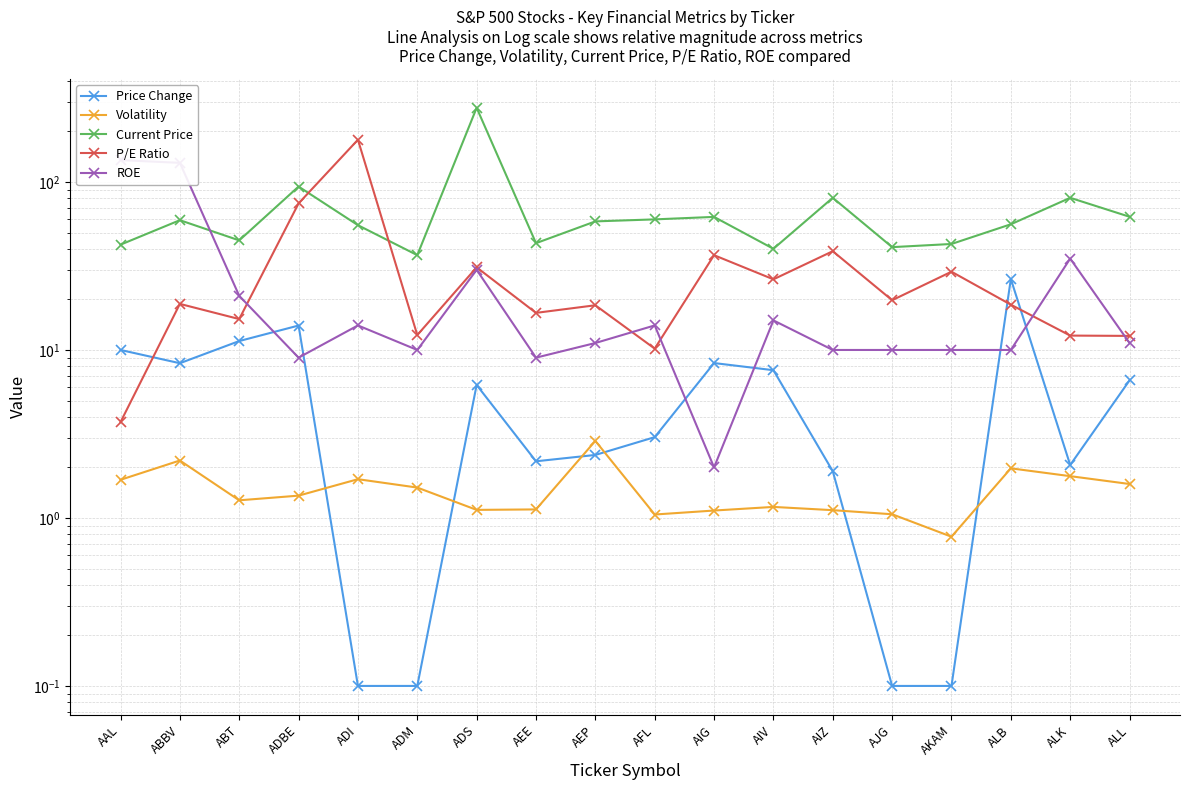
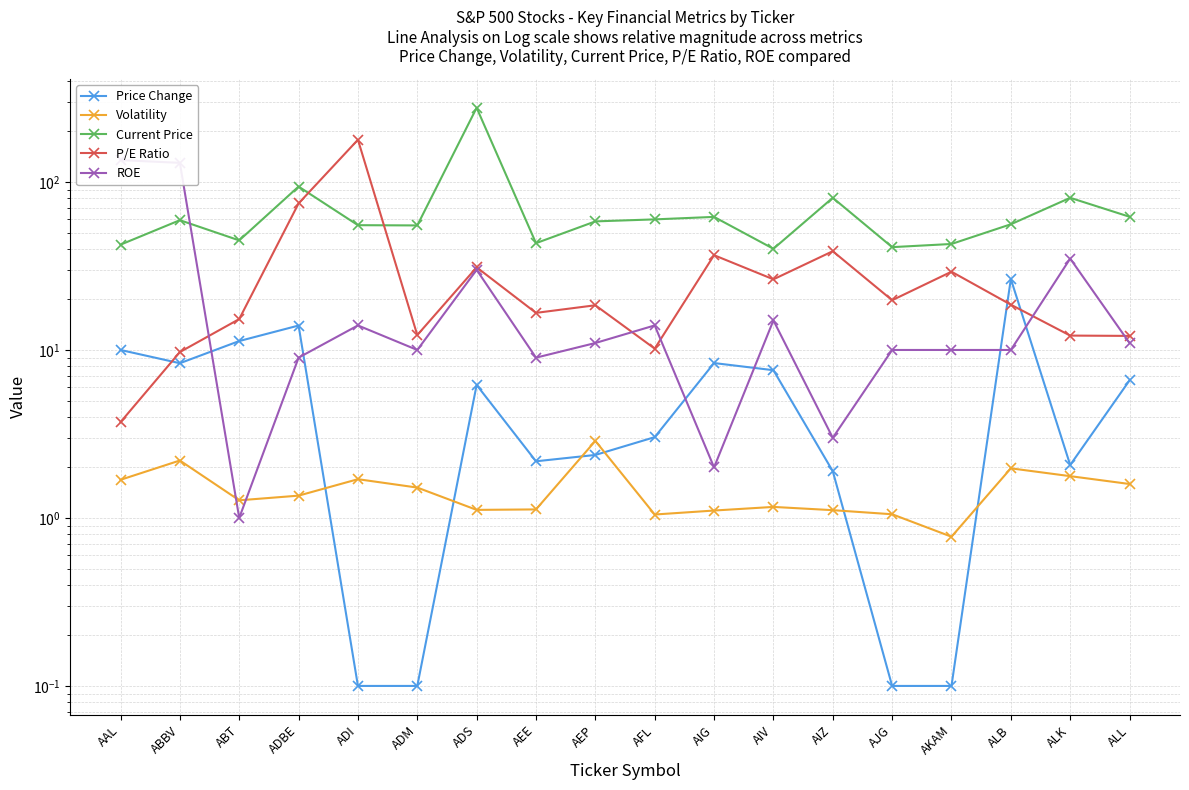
  {
    "Price Change": {
      "AAL": 10,
      "ABBV": 8,
      "ABT": 11,
      "ADBE": 14,
      "ADI": 0.10,
      "ADM": 0.10,
      "ADS": 6,
      "AEE": 2.2,
      "AEP": 2.4,
      "AFL": 3,
      "AIG": 8,
      "AIV": 8,
      "AIZ": 1.9,
      "AJG": 0.10,
      "AKAM": 0.10,
      "ALB": 26,
      "ALK": 2,
      "ALL": 6.6
    },
    "Volatility": {
      "AAL": 1.7,
      "ABBV": 2.2,
      "ABT": 1.3,
      "ADBE": 1.4,
      "ADI": 1.7,
      "ADM": 1.5,
      "ADS": 1.1,
      "AEE": 1.1,
      "AEP": 2.9,
      "AFL": 1.0,
      "AIG": 1.1,
      "AIV": 1.2,
      "AIZ": 1.1,
      "AJG": 1.1,
      "AKAM": 0.8,
      "ALB": 2,
      "ALK": 1.8,
      "ALL": 1.6
    },
    "Current Price": {
      "AAL": 42,
      "ABBV": 59,
      "ABT": 45,
      "ADBE": 90,
      "ADI": 55,
-     "ADM": 37,
+     "ADM": 55,
      "ADS": 280,
      "AEE": 43,
      "AEP": 58,
      "AFL": 60,
      "AIG": 62,
      "AIV": 40,
      "AIZ": 80,
      "AJG": 41,
      "AKAM": 43,
      "ALB": 56,
      "ALK": 80,
      "ALL": 62
    },
    "P/E Ratio": {
      "AAL": 3.7,
-     "ABBV": 19,
+     "ABBV": 10,
      "ABT": 15,
      "ADBE": 70,
      "ADI": 180,
      "ADM": 12,
      "AEE": 17,
      "AEP": 18,
      "AFL": 10,
      "AIG": 37,
      "AIV": 26,
      "AIZ": 39,
      "AJG": 20,
      "AKAM": 29,
      "ALB": 19,
      "ALK": 12,
      "ALL": 12
    },
    "ROE": {
-     "ABT": 21,
+     "ABT": 1,
      "ADBE": 9,
      "ADI": 14,
      "ADM": 10,
      "AEE": 9,
      "AEP": 11,
      "AFL": 14,
      "AIG": 2,
      "AIV": 15,
-     "AIZ": 10,
+     "AIZ": 3,
      "AJG": 10,
      "AKAM": 10,
      "ALB": 10,
      "ALK": 35,
      "ALL": 11
    }
  }
